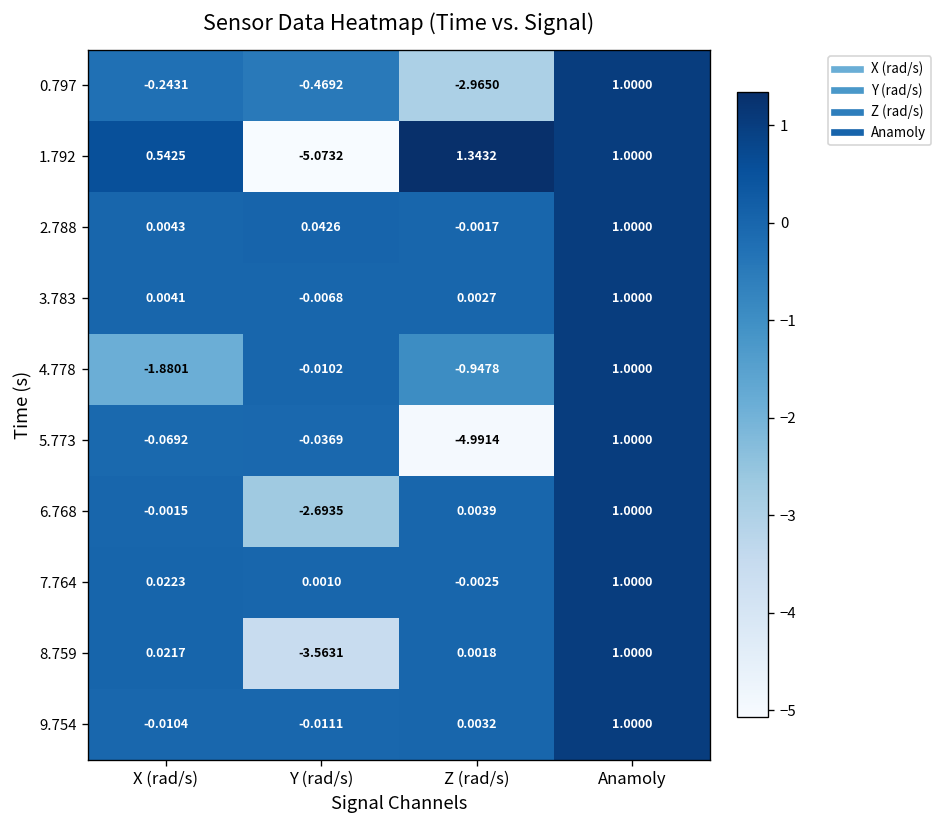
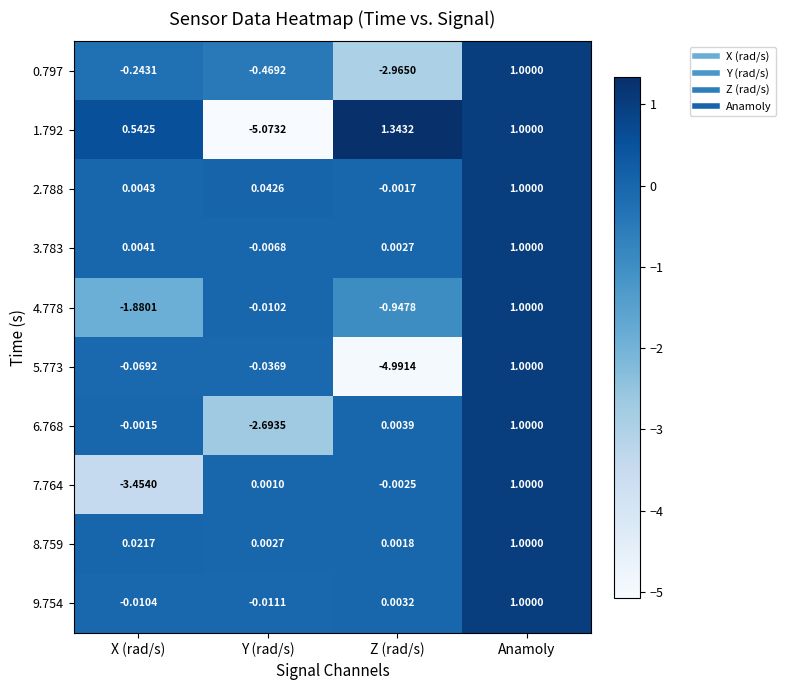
  {
    "0.797": {
      "X (rad/s)": -0.2431,
      "Y (rad/s)": -0.4692,
      "Z (rad/s)": -2.9650,
      "Anamoly": 1.0000
    },
    "1.792": {
      "X (rad/s)": 0.5425,
      "Y (rad/s)": -5.0732,
      "Z (rad/s)": 1.3432,
      "Anamoly": 1.0000
    },
    "2.788": {
      "X (rad/s)": 0.0043,
      "Y (rad/s)": 0.0426,
      "Z (rad/s)": -0.0017,
      "Anamoly": 1.0000
    },
    "3.783": {
      "X (rad/s)": 0.0041,
      "Y (rad/s)": -0.0068,
      "Z (rad/s)": 0.0027,
      "Anamoly": 1.0000
    },
    "4.778": {
      "X (rad/s)": -1.8801,
      "Y (rad/s)": -0.0102,
      "Z (rad/s)": -0.9478,
      "Anamoly": 1.0000
    },
    "5.773": {
      "X (rad/s)": -0.0692,
      "Y (rad/s)": -0.0369,
      "Z (rad/s)": -4.9914,
      "Anamoly": 1.0000
    },
    "6.768": {
      "X (rad/s)": -0.0015,
      "Y (rad/s)": -2.6935,
      "Z (rad/s)": 0.0039,
      "Anamoly": 1.0000
    },
    "7.764": {
-     "X (rad/s)": 0.0223,
+     "X (rad/s)": -3.4540,
      "Y (rad/s)": 0.0010,
      "Z (rad/s)": -0.0025,
      "Anamoly": 1.0000
    },
    "8.759": {
      "X (rad/s)": 0.0217,
-     "Y (rad/s)": -3.5631,
+     "Y (rad/s)": 0.0027,
      "Z (rad/s)": 0.0018,
      "Anamoly": 1.0000
    },
    "9.754": {
      "X (rad/s)": -0.0104,
      "Y (rad/s)": -0.0111,
      "Z (rad/s)": 0.0032,
      "Anamoly": 1.0000
    }
  }
